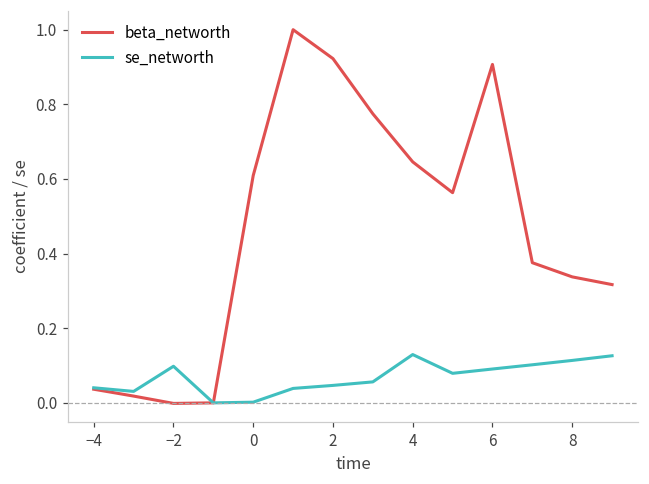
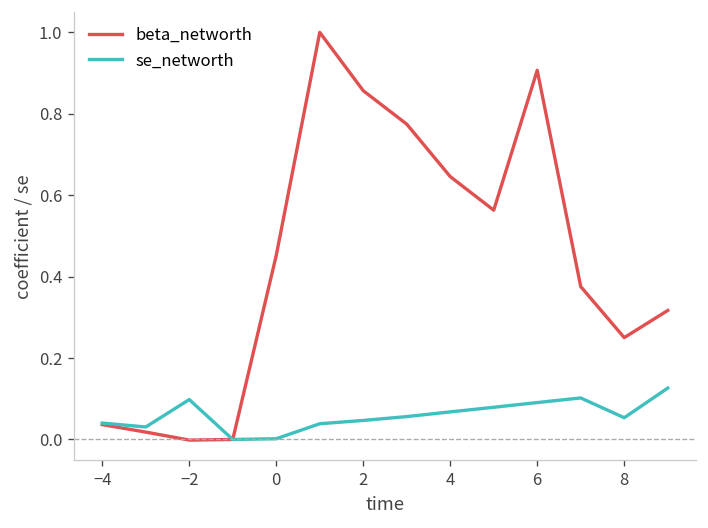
  {
    "beta_networth": {
      "−2": 0.00,
-     "0": 0.61,
-     "2": 0.92,
+     "0": 0.45,
+     "2": 0.86,
      "4": 0.65,
      "6": 0.91,
-     "8": 0.34
+     "8": 0.25
    },
    "se_networth": {
      "−2": 0.10,
      "0": 0.00,
      "2": 0.05,
-     "4": 0.13,
+     "4": 0.07,
      "6": 0.09,
-     "8": 0.11
+     "8": 0.05
    }
  }
